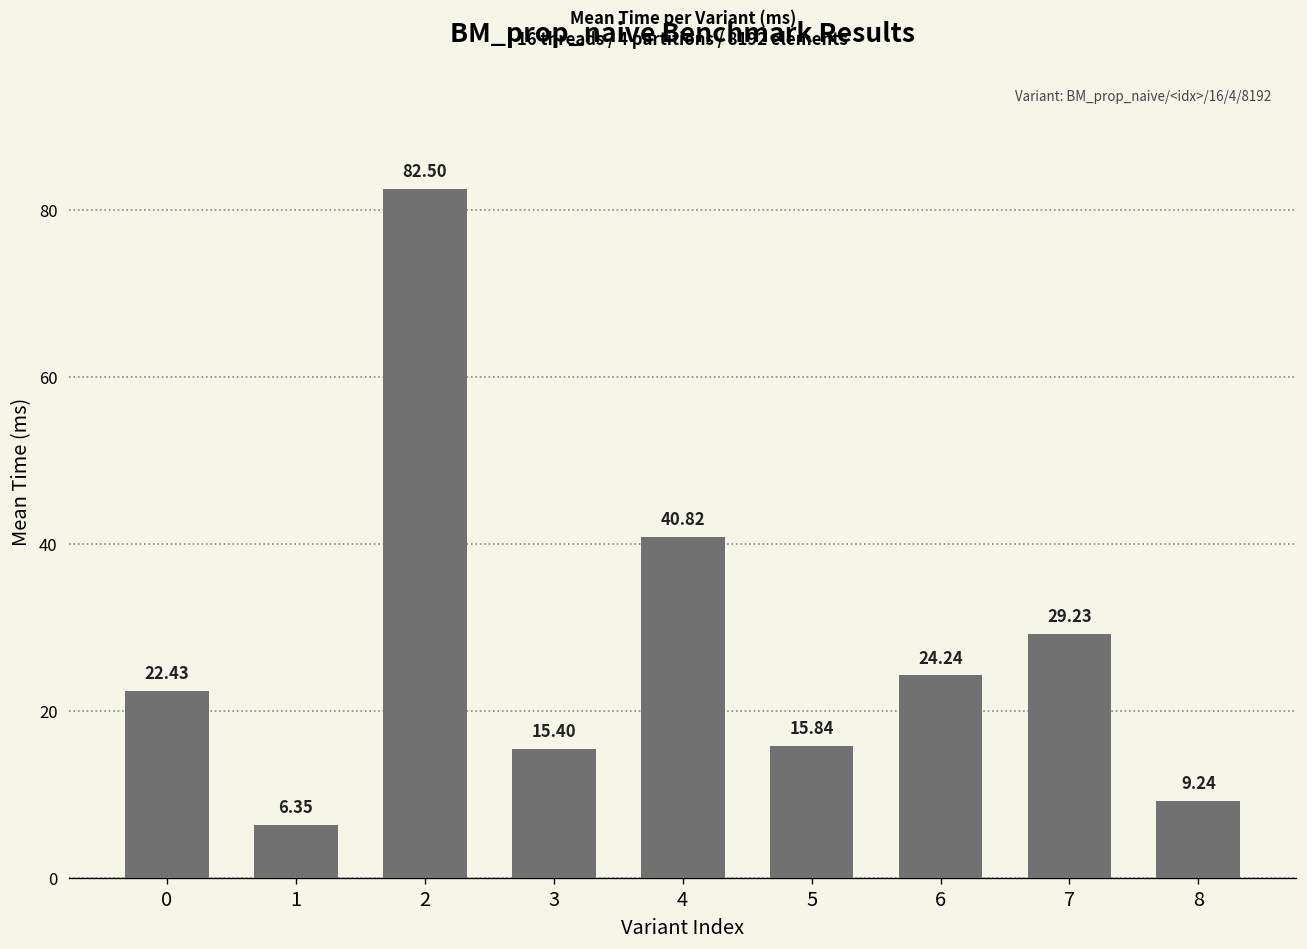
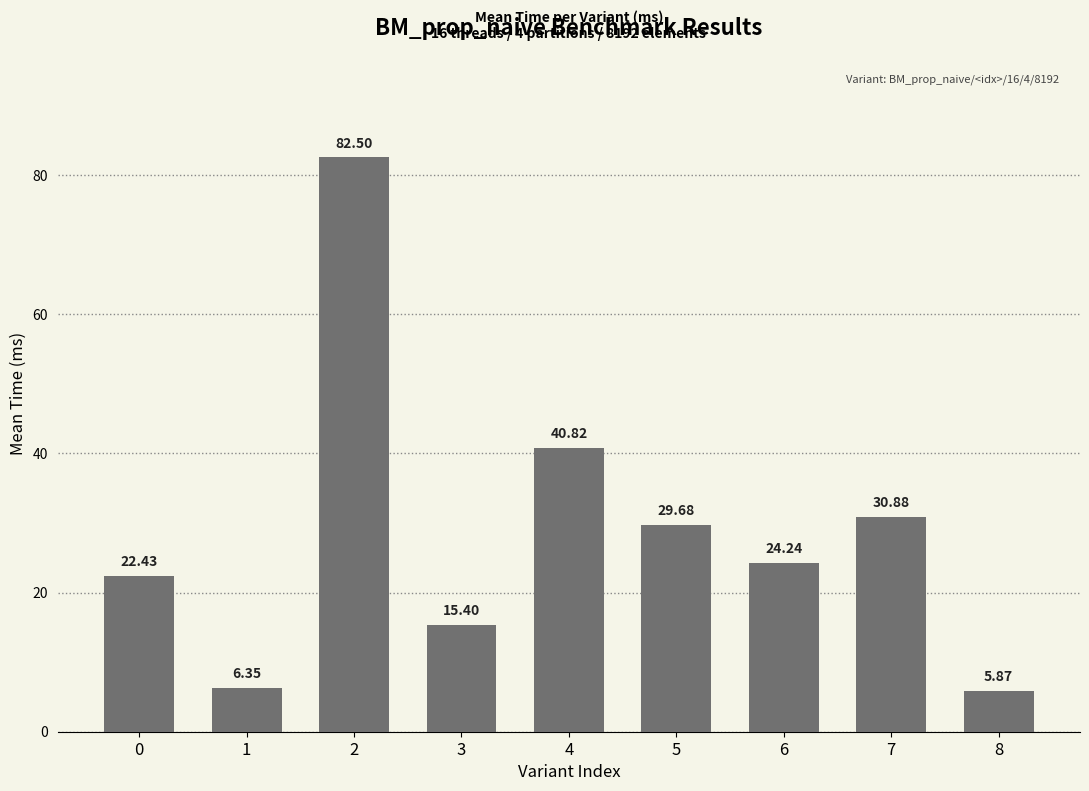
  {
    "0": 22.43,
    "1": 6.35,
    "2": 82.50,
    "3": 15.40,
    "4": 40.82,
-   "5": 15.84,
+   "5": 29.68,
    "6": 24.24,
-   "7": 29.23,
-   "8": 9.24
+   "7": 30.88,
+   "8": 5.87
  }
